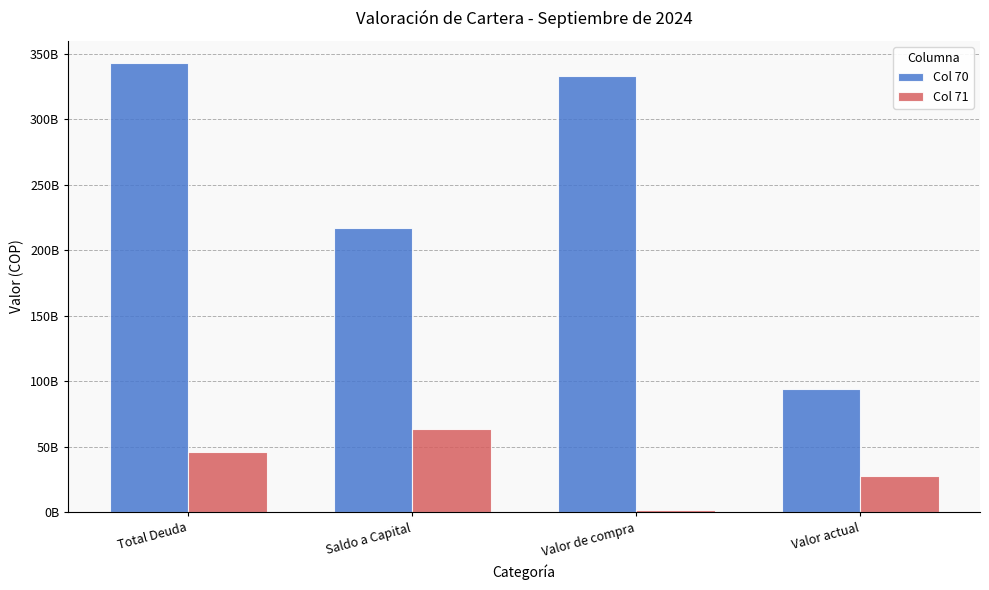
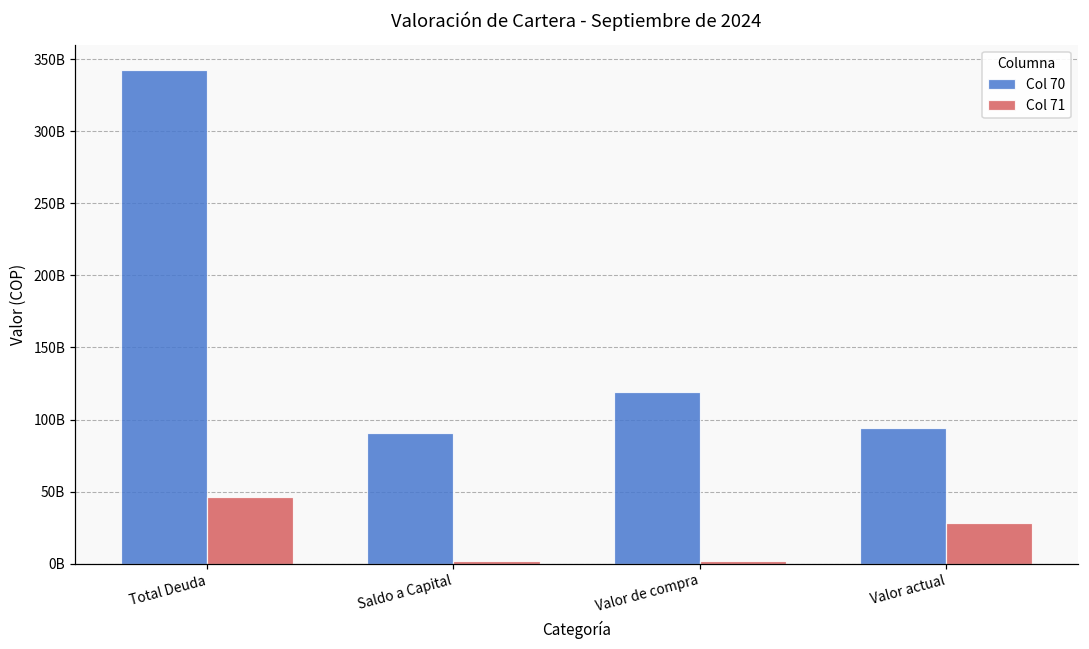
  {
    "Col 70": {
      "Total Deuda": 343000000000,
-     "Saldo a Capital": 217000000000,
-     "Valor de compra": 333000000000,
+     "Saldo a Capital": 90000000000,
+     "Valor de compra": 119000000000,
      "Valor actual": 94000000000
    },
    "Col 71": {
      "Total Deuda": 46000000000,
-     "Saldo a Capital": 64000000000,
+     "Saldo a Capital": 2000000000,
      "Valor de compra": 2000000000,
      "Valor actual": 28000000000
    }
  }
